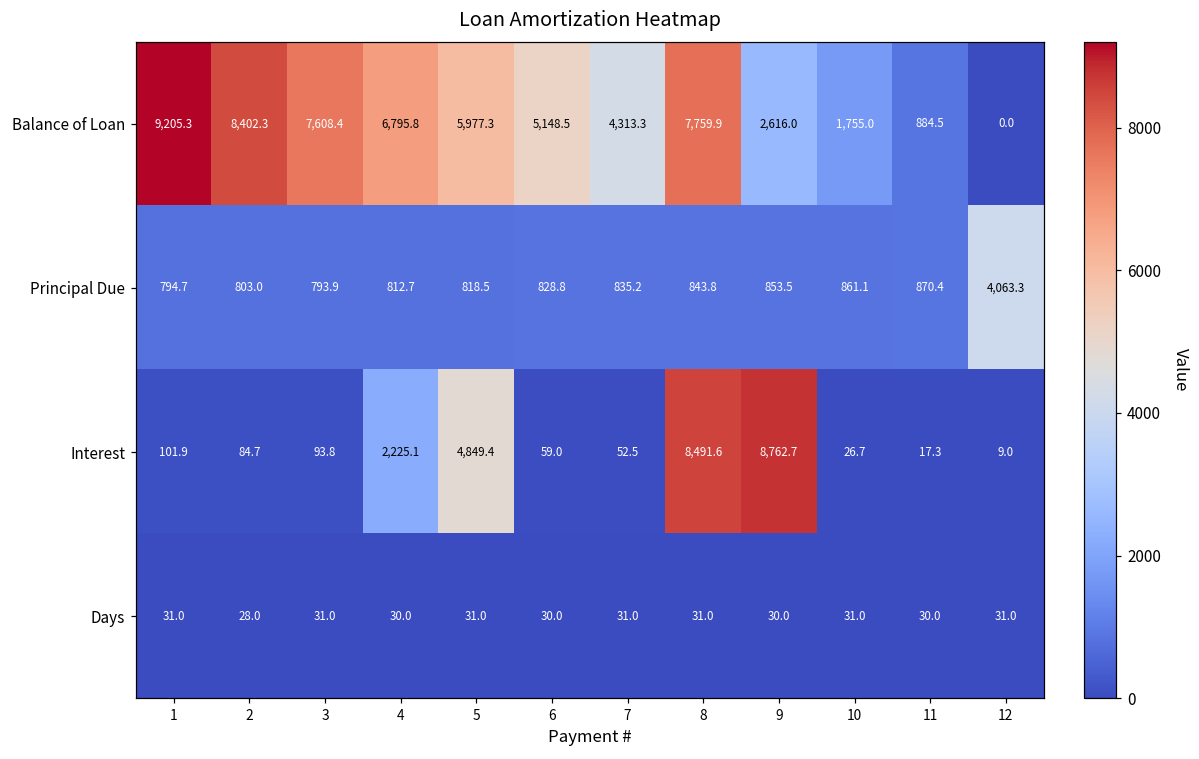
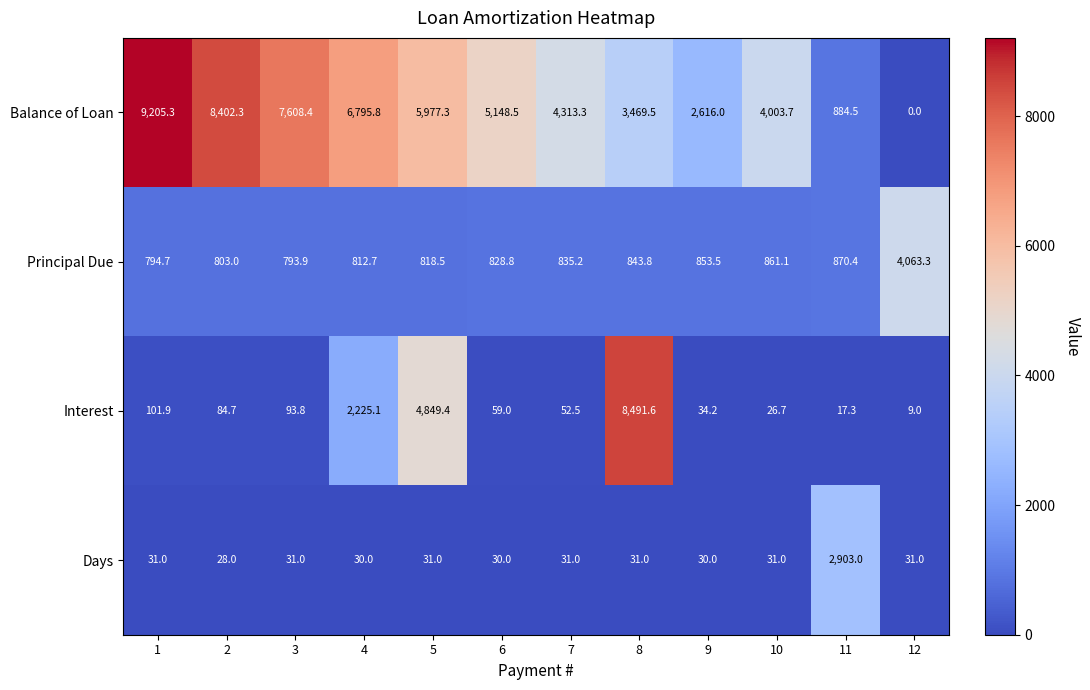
  {
    "Balance of Loan": {
      "1": "9,205.3",
      "2": "8,402.3",
      "3": "7,608.4",
      "4": "6,795.8",
      "5": "5,977.3",
      "6": "5,148.5",
      "7": "4,313.3",
-     "8": "7,759.9",
+     "8": "3,469.5",
      "9": "2,616.0",
-     "10": "1,755.0",
+     "10": "4,003.7",
      "11": "884.5",
      "12": "0.0"
    },
    "Principal Due": {
      "1": "794.7",
      "2": "803.0",
      "3": "793.9",
      "4": "812.7",
      "5": "818.5",
      "6": "828.8",
      "7": "835.2",
      "8": "843.8",
      "9": "853.5",
      "10": "861.1",
      "11": "870.4",
      "12": "4,063.3"
    },
    "Interest": {
      "1": "101.9",
      "2": "84.7",
      "3": "93.8",
      "4": "2,225.1",
      "5": "4,849.4",
      "6": "59.0",
      "7": "52.5",
      "8": "8,491.6",
-     "9": "8,762.7",
+     "9": "34.2",
      "10": "26.7",
      "11": "17.3",
      "12": "9.0"
    },
    "Days": {
      "1": "31.0",
      "2": "28.0",
      "3": "31.0",
      "4": "30.0",
      "5": "31.0",
      "6": "30.0",
      "7": "31.0",
      "8": "31.0",
      "9": "30.0",
      "10": "31.0",
-     "11": "30.0",
+     "11": "2,903.0",
      "12": "31.0"
    }
  }
